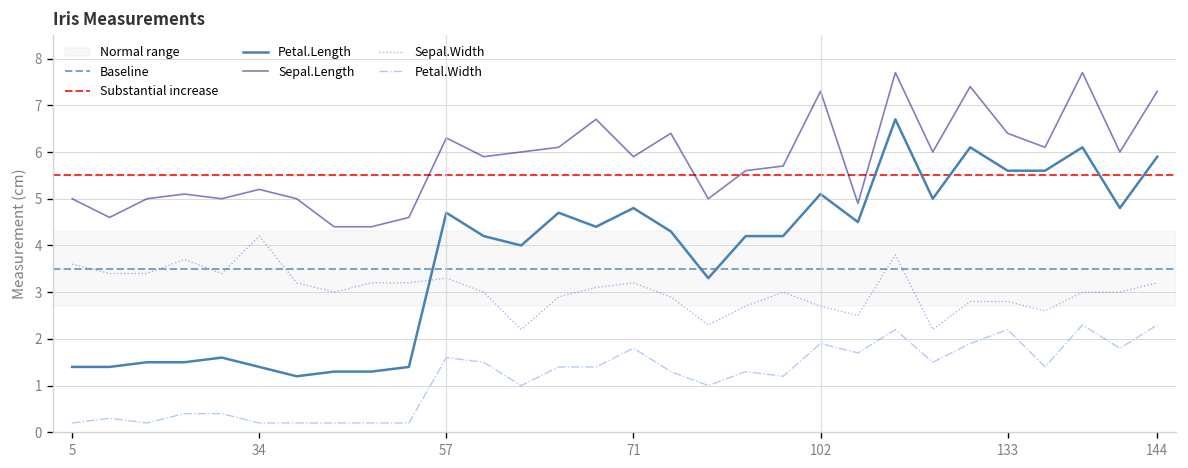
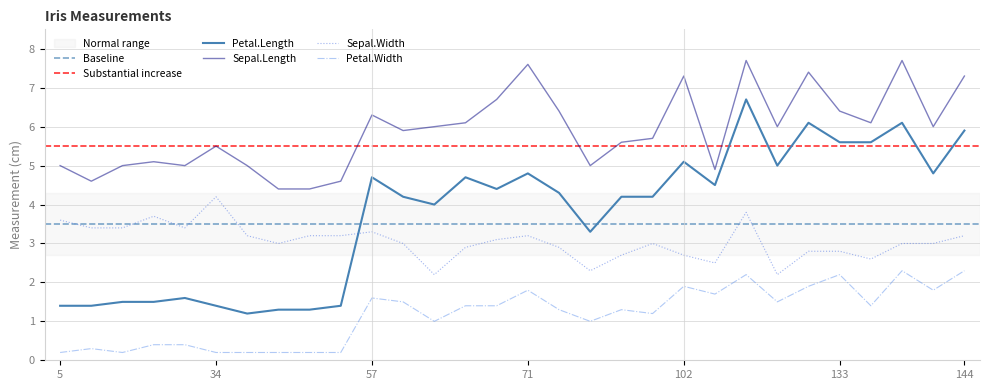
  {
    "Sepal.Length": {
      "5": 5.0,
-     "34": 5.2,
+     "34": 5.5,
      "57": 6.3,
-     "71": 5.9,
+     "71": 7.6,
      "102": 7.3,
      "133": 6.4,
      "144": 7.3
    }
  }
